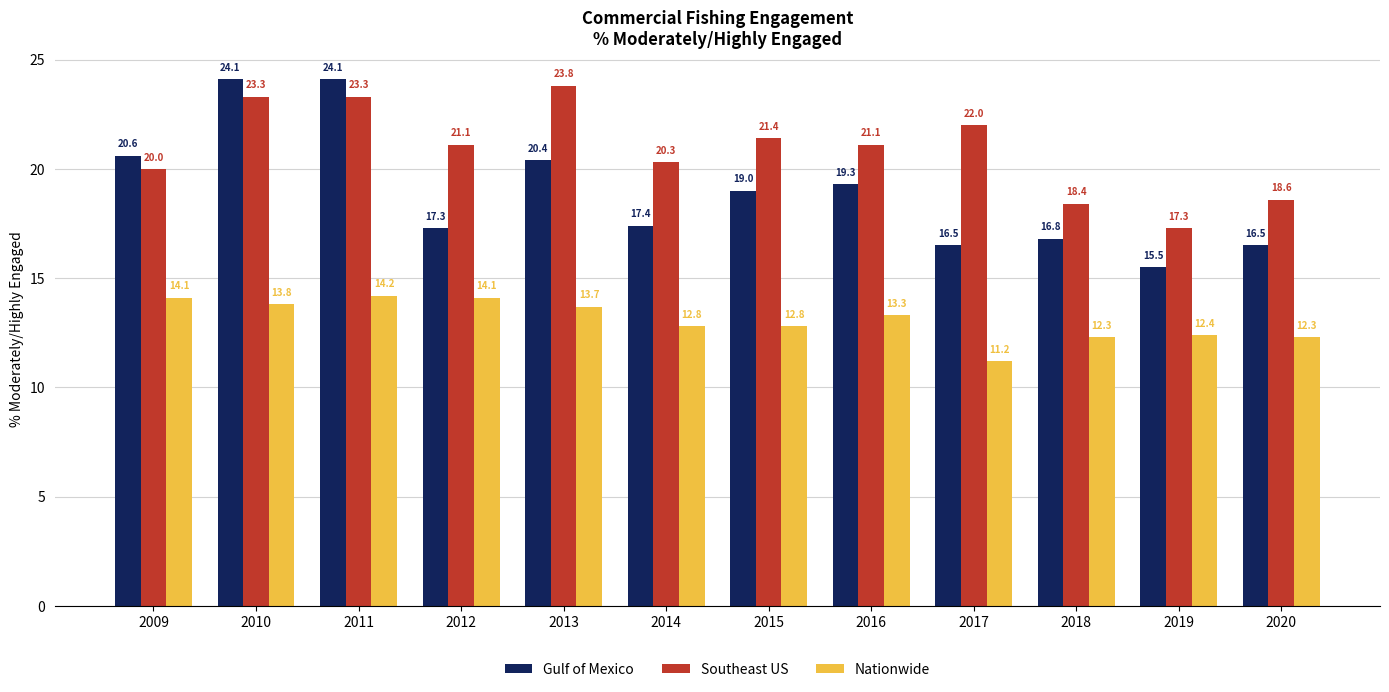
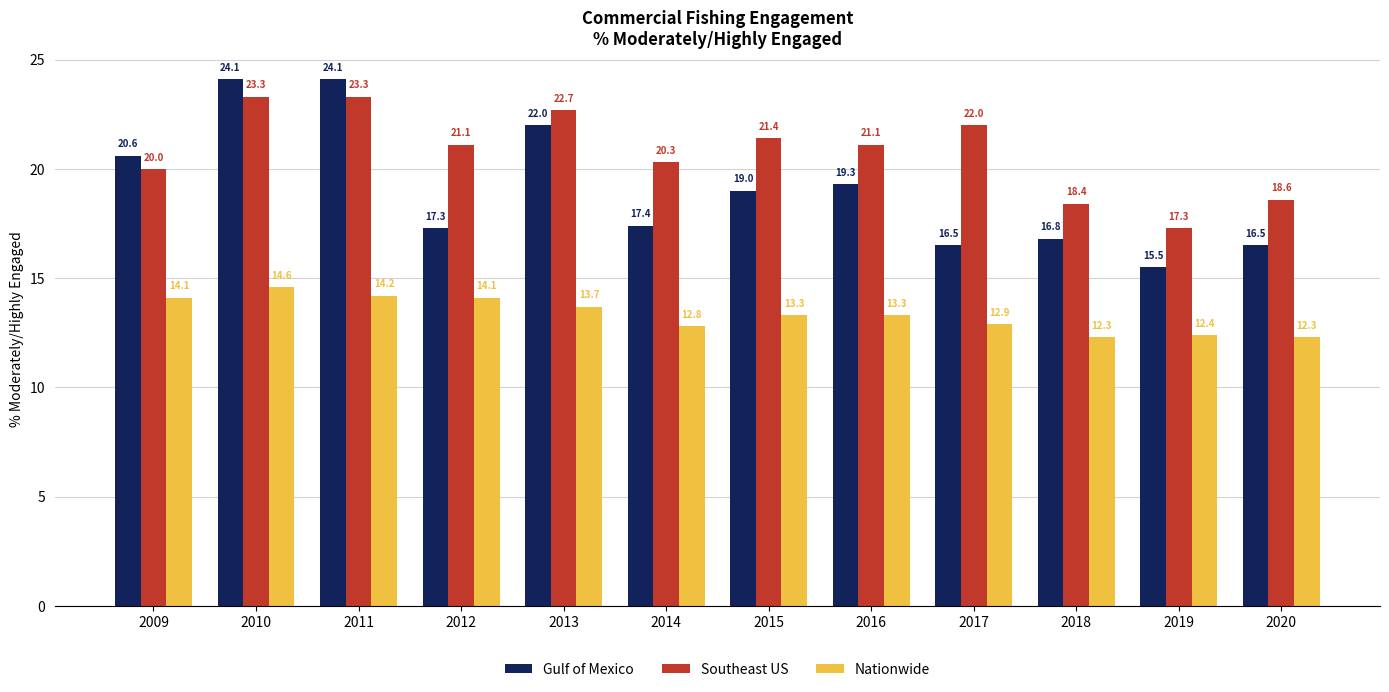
  {
    "Gulf of Mexico": {
      "2009": 20.6,
      "2010": 24.1,
      "2011": 24.1,
      "2012": 17.3,
-     "2013": 20.4,
+     "2013": 22.0,
      "2014": 17.4,
      "2015": 19.0,
      "2016": 19.3,
      "2017": 16.5,
      "2018": 16.8,
      "2019": 15.5,
      "2020": 16.5
    },
    "Southeast US": {
      "2009": 20.0,
      "2010": 23.3,
      "2011": 23.3,
      "2012": 21.1,
-     "2013": 23.8,
+     "2013": 22.7,
      "2014": 20.3,
      "2015": 21.4,
      "2016": 21.1,
      "2017": 22.0,
      "2018": 18.4,
      "2019": 17.3,
      "2020": 18.6
    },
    "Nationwide": {
      "2009": 14.1,
-     "2010": 13.8,
+     "2010": 14.6,
      "2011": 14.2,
      "2012": 14.1,
      "2013": 13.7,
      "2014": 12.8,
-     "2015": 12.8,
+     "2015": 13.3,
      "2016": 13.3,
-     "2017": 11.2,
+     "2017": 12.9,
      "2018": 12.3,
      "2019": 12.4,
      "2020": 12.3
    }
  }
